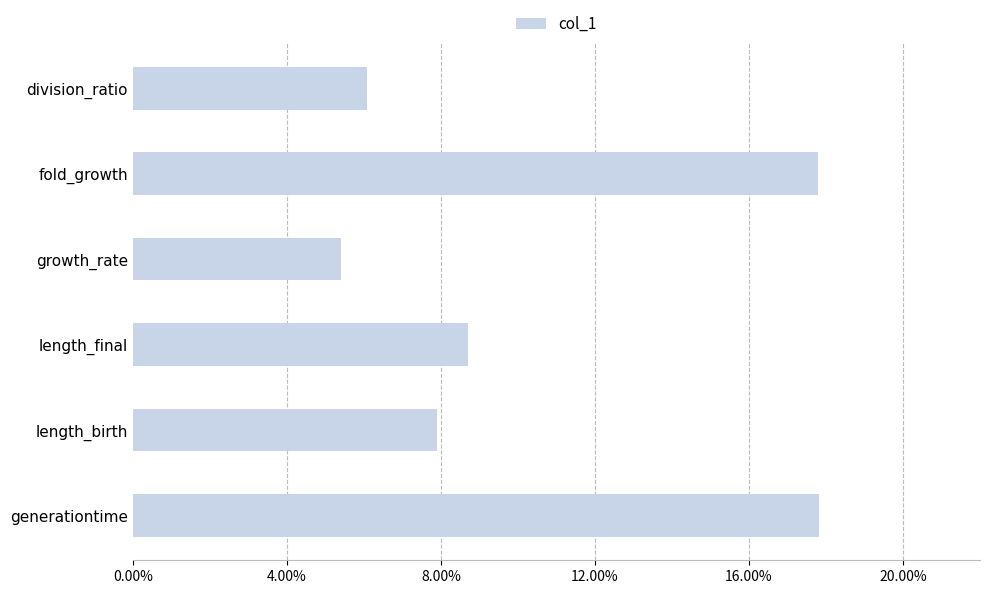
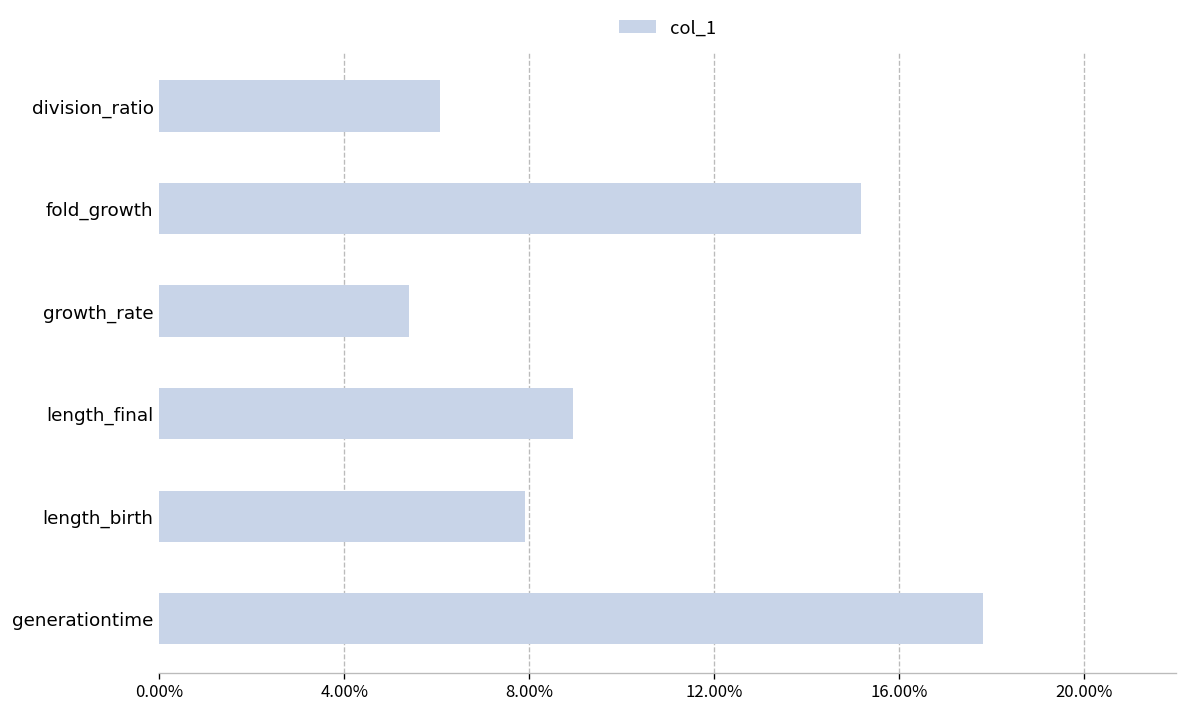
  {
    "division_ratio": "6.1%",
-   "fold_growth": "17.8%",
+   "fold_growth": "15.2%",
    "growth_rate": "5.4%",
-   "length_final": "8.7%",
+   "length_final": "8.9%",
    "length_birth": "7.9%",
    "generationtime": "17.8%"
  }
